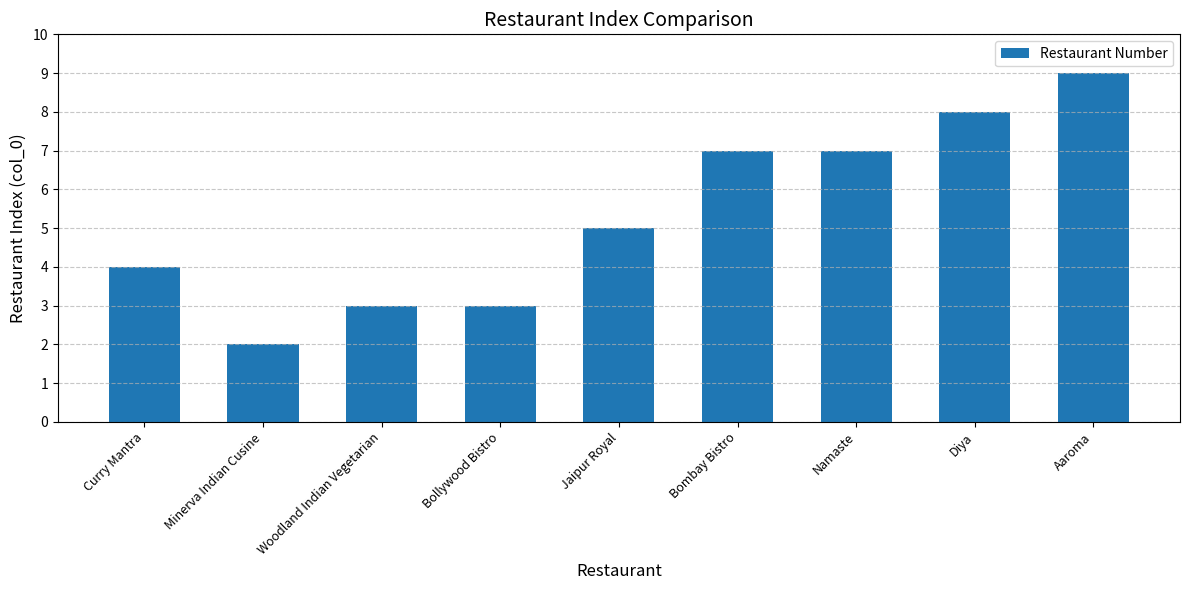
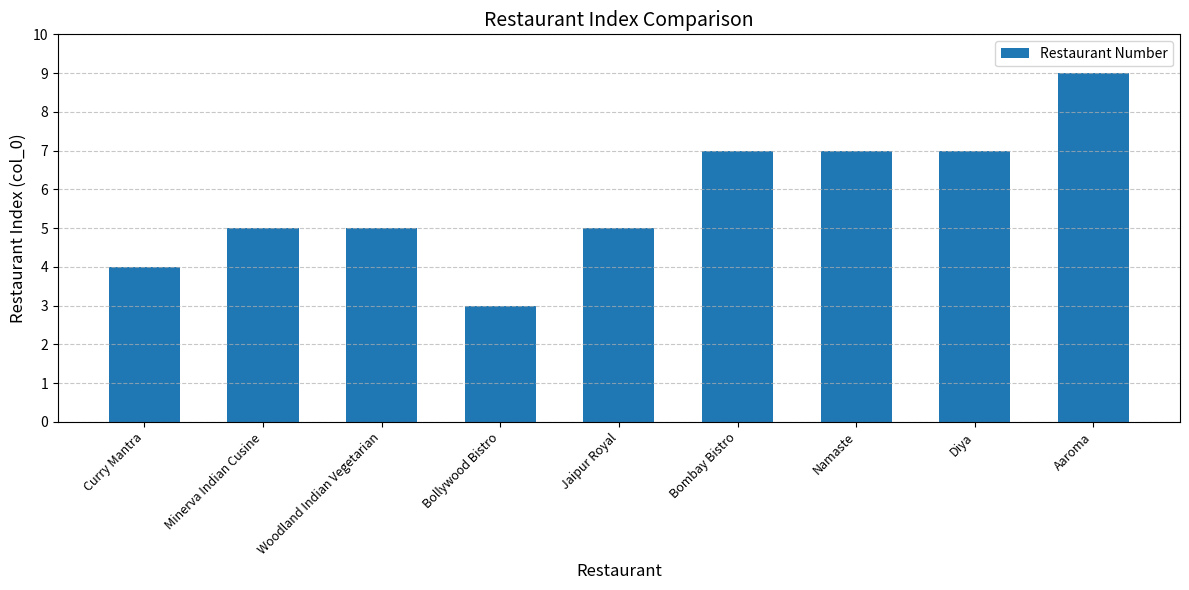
  {
    "Curry Mantra": 4,
-   "Minerva Indian Cusine": 2,
-   "Woodland Indian Vegetarian": 3,
+   "Minerva Indian Cusine": 5,
+   "Woodland Indian Vegetarian": 5,
    "Bollywood Bistro": 3,
    "Jaipur Royal": 5,
    "Bombay Bistro": 7,
    "Namaste": 7,
-   "Diya": 8,
+   "Diya": 7,
    "Aaroma": 9
  }
